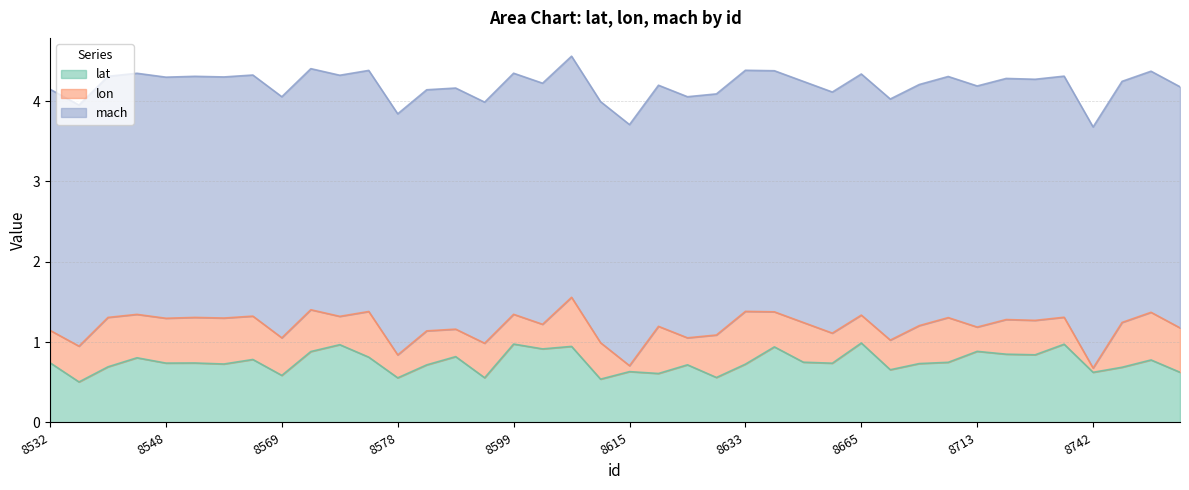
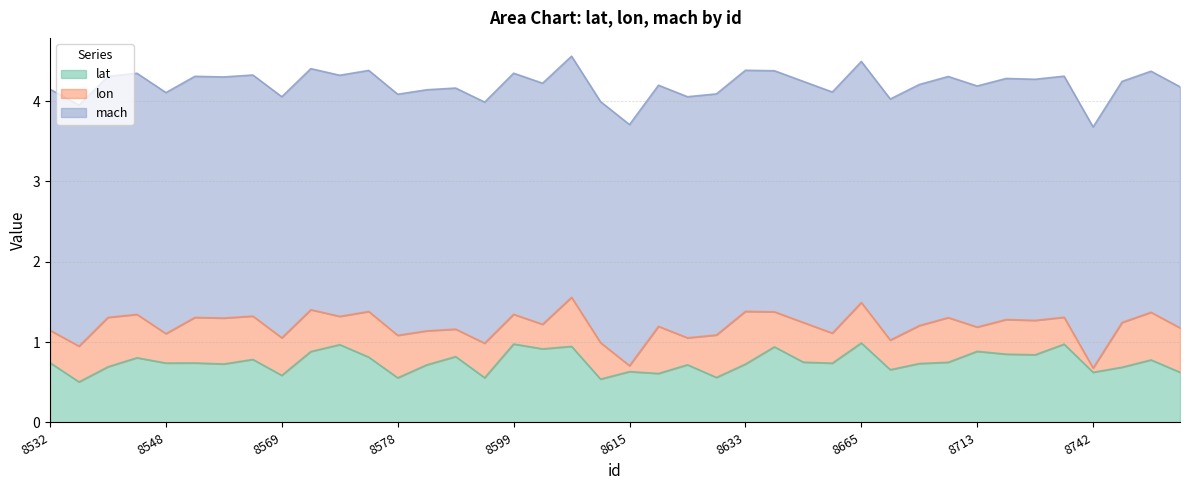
  {
    "lon": {
      "8532": 0.4,
-     "8548": 0.6,
+     "8548": 0.4,
      "8569": 0.5,
-     "8578": 0.3,
+     "8578": 0.5,
      "8599": 0.4,
      "8615": 0.1,
      "8633": 0.7,
-     "8665": 0.3,
+     "8665": 0.5,
      "8713": 0.3,
      "8742": 0.1
    }
  }
